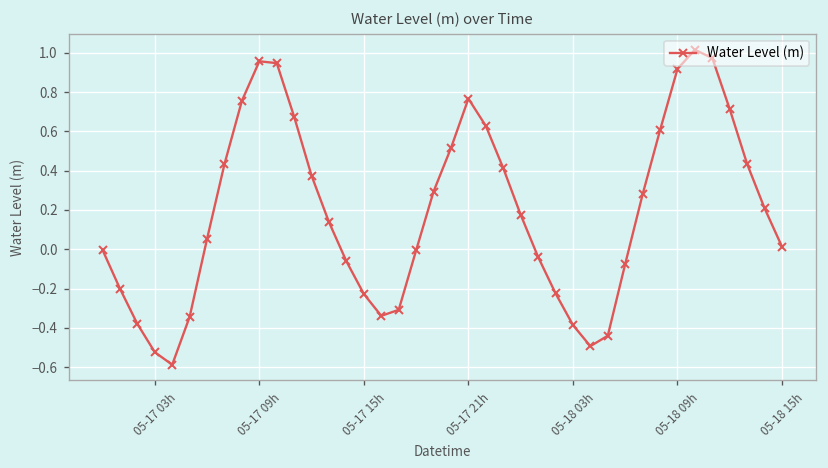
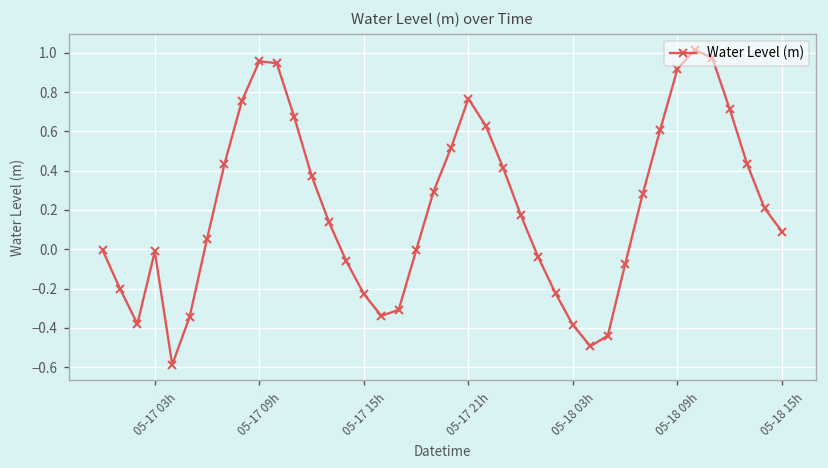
  {
-   "05-17 03h": -0.52,
+   "05-17 03h": -0.01,
    "05-17 09h": 0.96,
    "05-17 15h": -0.23,
    "05-17 21h": 0.77,
    "05-18 03h": -0.39,
    "05-18 09h": 0.92,
-   "05-18 15h": 0.01
+   "05-18 15h": 0.09
  }
